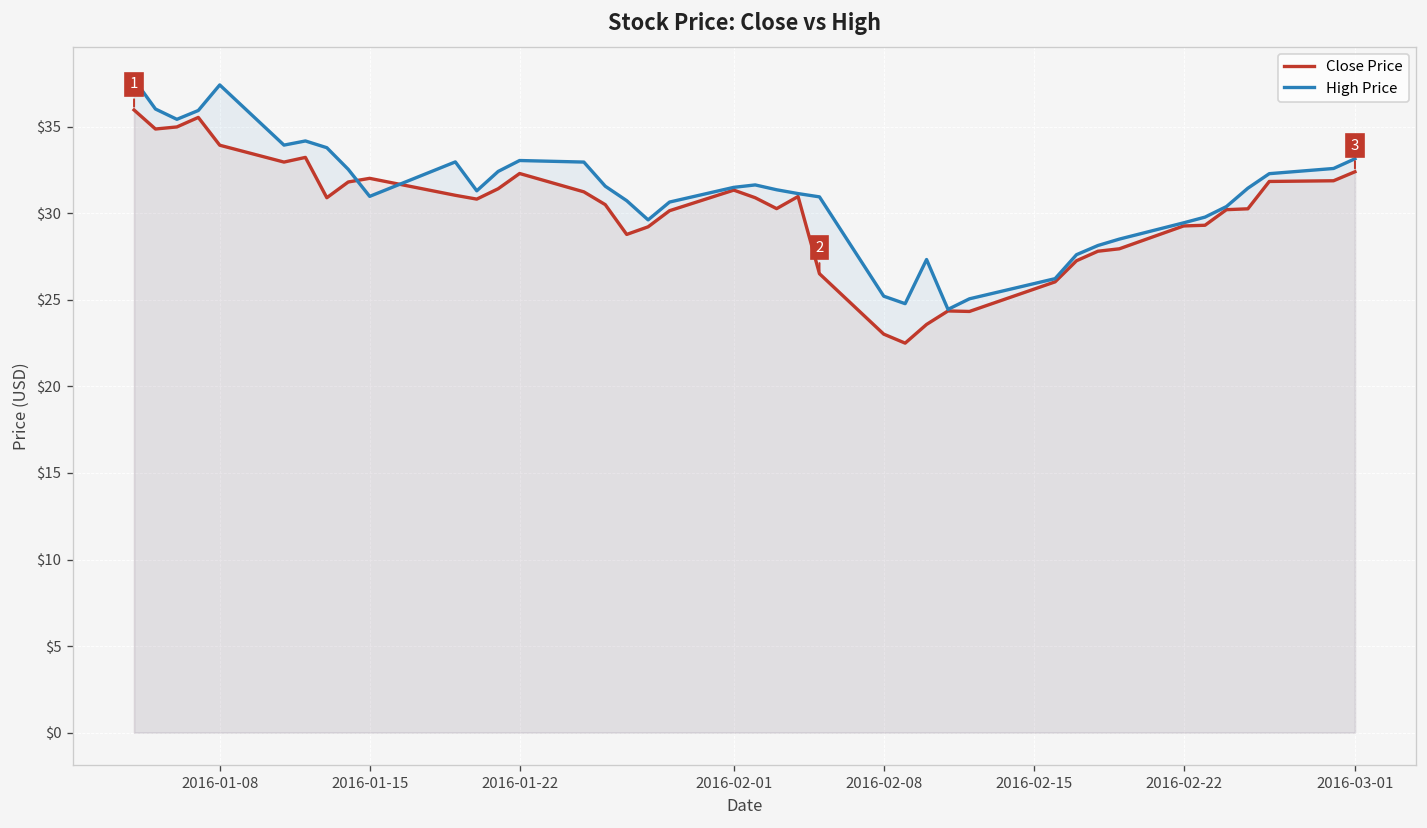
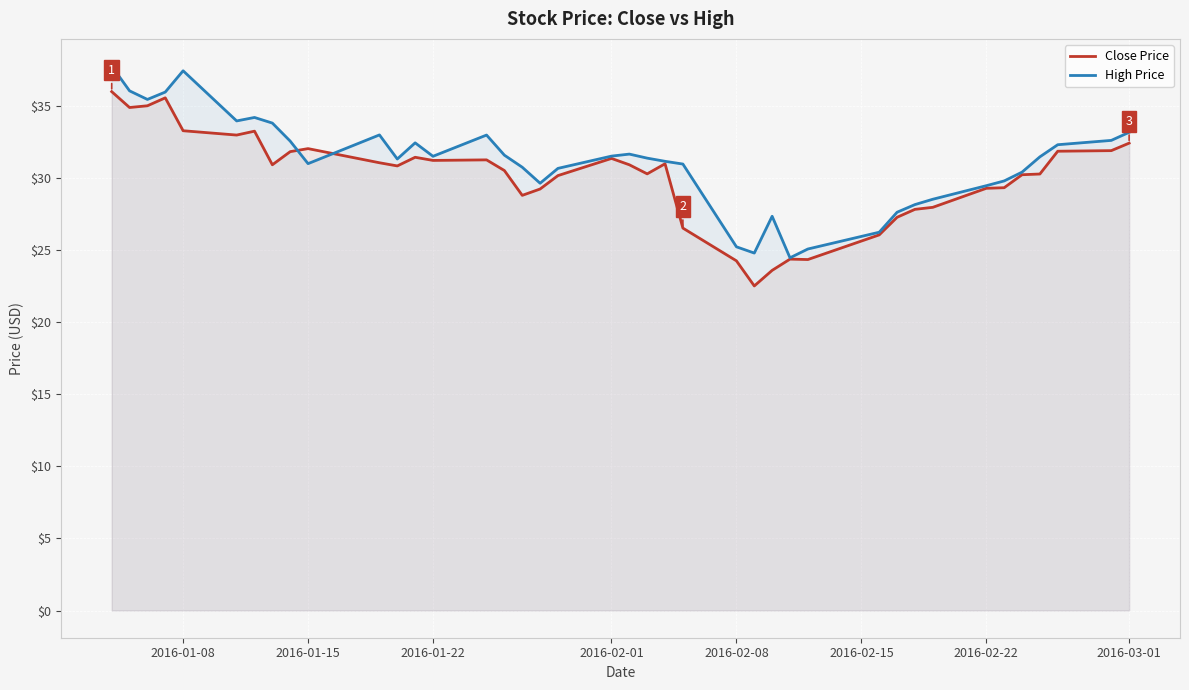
  {
    "Close Price": {
-     "2016-01-08": "$33.9",
+     "2016-01-08": "$33.3",
      "2016-01-15": "$32.0",
-     "2016-01-22": "$32.3",
-     "2016-02-08": "$23.0",
+     "2016-01-22": "$31.2",
+     "2016-02-08": "$24.2",
      "2016-02-22": "$29.3",
      "2016-03-01": "$32.4"
    },
    "High Price": {
      "2016-01-08": "$37.4",
      "2016-01-15": "$31.0",
-     "2016-01-22": "$33.0",
+     "2016-01-22": "$31.5",
      "2016-02-08": "$25.2",
      "2016-02-22": "$29.5"
    }
  }
